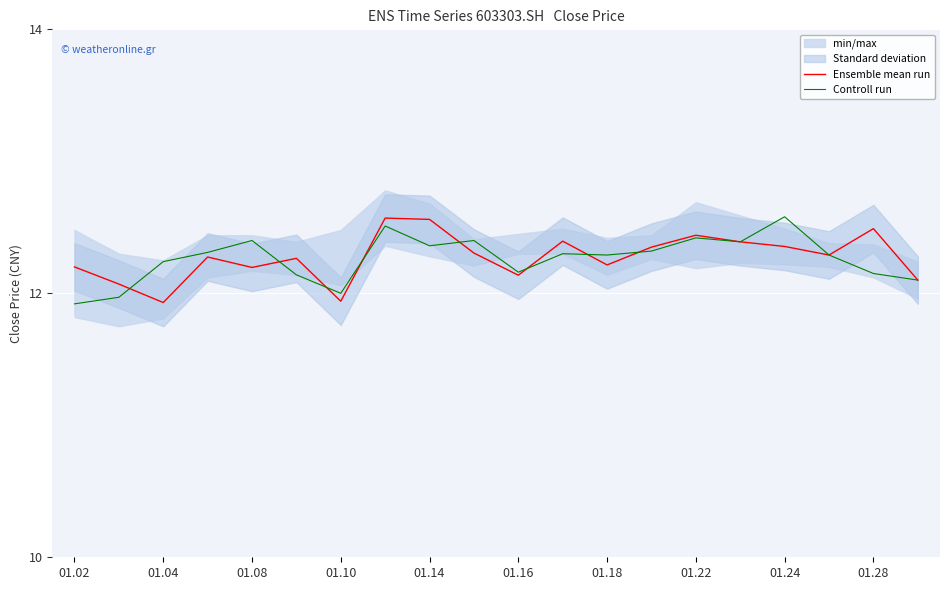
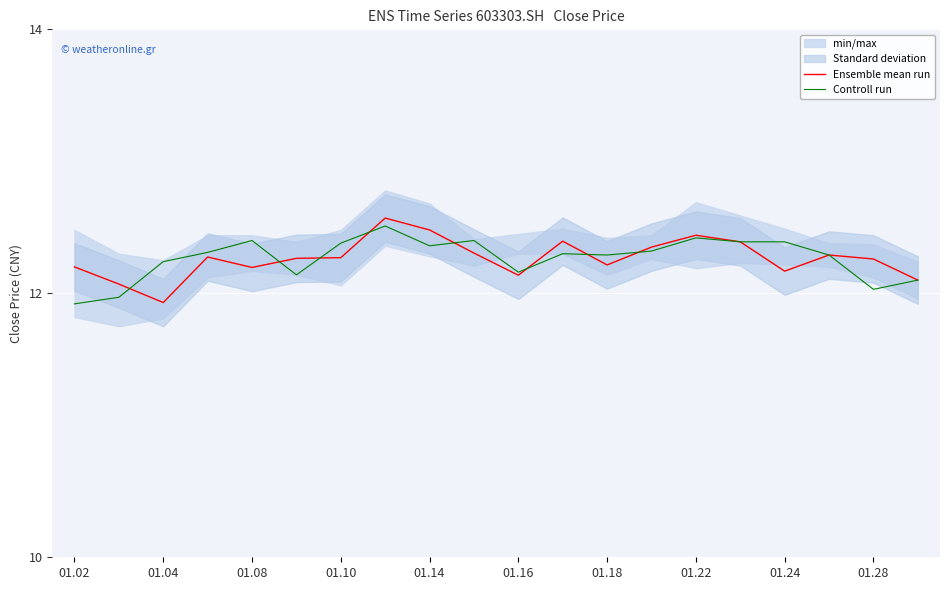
  {
    "Ensemble mean run": {
      "01.02": 12.20,
      "01.04": 11.93,
      "01.08": 12.20,
-     "01.10": 11.94,
-     "01.14": 12.56,
+     "01.10": 12.27,
+     "01.14": 12.48,
      "01.16": 12.14,
      "01.18": 12.22,
      "01.22": 12.44,
-     "01.24": 12.36,
-     "01.28": 12.49
+     "01.24": 12.17,
+     "01.28": 12.26
    },
    "Controll run": {
      "01.02": 11.92,
      "01.08": 12.40,
-     "01.10": 12.00,
+     "01.10": 12.38,
      "01.14": 12.36,
      "01.16": 12.16,
      "01.18": 12.29,
      "01.22": 12.42,
-     "01.24": 12.58,
-     "01.28": 12.15
+     "01.24": 12.39,
+     "01.28": 12.03
    }
  }
